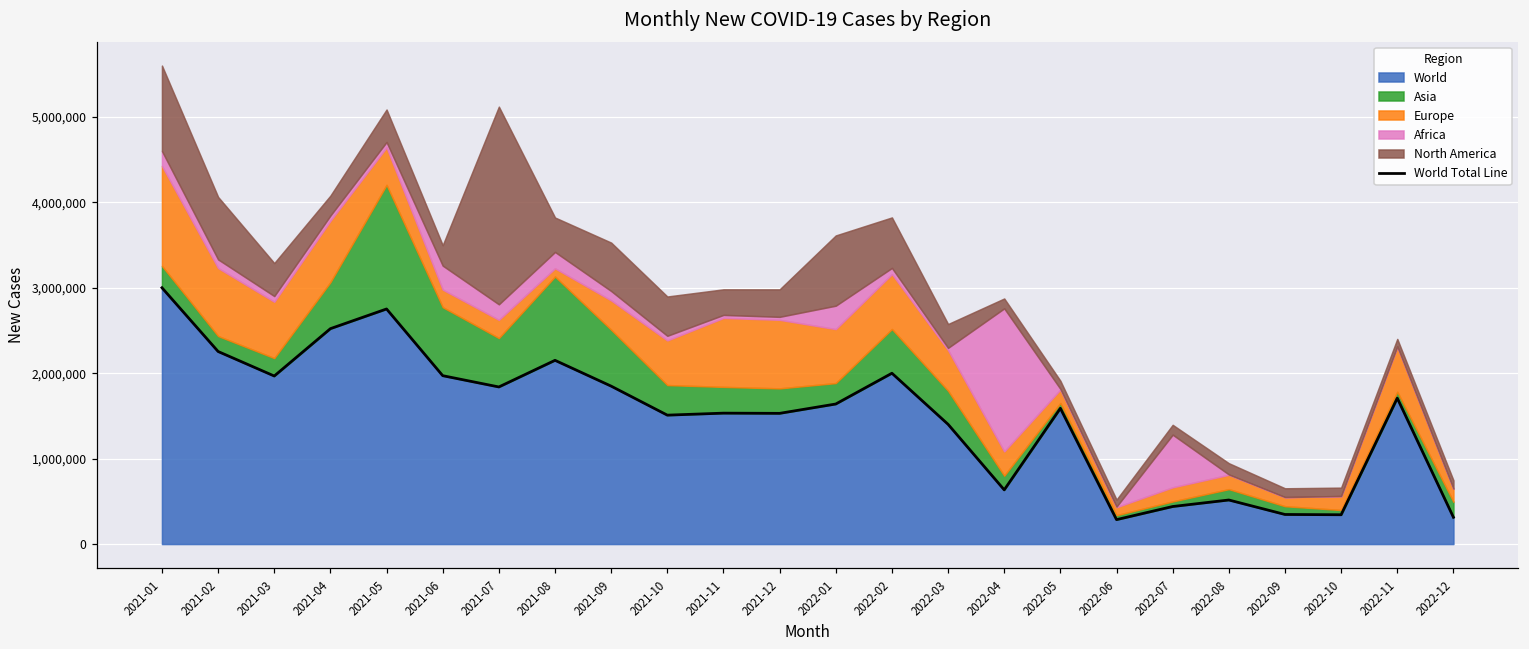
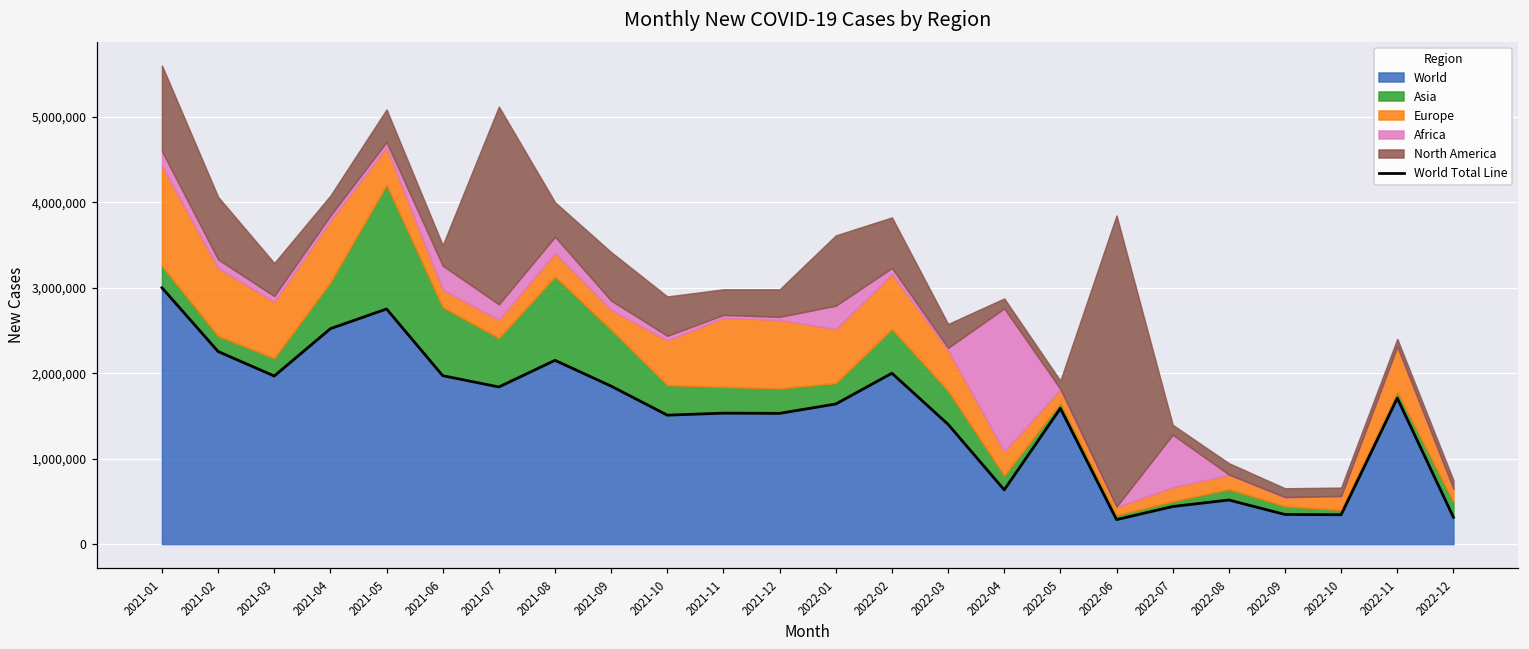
  {
    "World": {
      "2021-01": "3,000,000",
      "2021-02": "2,300,000",
      "2021-03": "2,000,000",
      "2021-04": "2,500,000",
      "2021-05": "2,800,000",
      "2021-06": "2,000,000",
      "2021-07": "1,800,000",
      "2021-08": "2,200,000",
      "2021-09": "1,800,000",
      "2021-10": "1,500,000",
      "2021-11": "1,500,000",
      "2021-12": "1,500,000",
      "2022-01": "1,600,000",
      "2022-02": "2,000,000",
      "2022-03": "1,400,000",
      "2022-04": "600,000",
      "2022-05": "1,600,000",
      "2022-06": "300,000",
      "2022-07": "400,000",
      "2022-08": "500,000",
      "2022-09": "300,000",
      "2022-10": "300,000",
      "2022-11": "1,700,000",
      "2022-12": "300,000"
    },
    "Asia": {
      "2021-01": "300,000",
      "2021-02": "200,000",
      "2021-03": "200,000",
      "2021-04": "500,000",
      "2021-05": "1,500,000",
      "2021-06": "800,000",
      "2021-07": "600,000",
      "2021-08": "1,000,000",
      "2021-09": "700,000",
      "2021-10": "400,000",
      "2021-11": "300,000",
      "2021-12": "300,000",
      "2022-01": "200,000",
      "2022-02": "500,000",
      "2022-03": "400,000",
      "2022-04": "200,000",
      "2022-05": "100,000",
      "2022-06": "100,000",
      "2022-07": "100,000",
      "2022-08": "100,000",
      "2022-09": "100,000",
      "2022-10": "100,000",
      "2022-11": "100,000",
      "2022-12": "200,000"
    },
    "Europe": {
      "2021-01": "1,200,000",
      "2021-02": "800,000",
      "2021-03": "700,000",
      "2021-04": "700,000",
      "2021-05": "400,000",
      "2021-06": "200,000",
      "2021-07": "200,000",
-     "2021-08": "100,000",
-     "2021-09": "300,000",
+     "2021-08": "300,000",
+     "2021-09": "200,000",
      "2021-10": "500,000",
      "2021-11": "800,000",
      "2021-12": "800,000",
      "2022-01": "600,000",
      "2022-02": "600,000",
      "2022-04": "300,000",
      "2022-07": "200,000"
    },
    "Africa": {
      "2021-01": "200,000",
      "2021-02": "100,000",
      "2021-03": "100,000",
      "2021-04": "100,000",
      "2021-05": "100,000",
      "2021-06": "300,000",
      "2021-07": "200,000",
      "2021-08": "200,000",
      "2021-09": "100,000",
      "2021-10": "100,000",
      "2021-11": "0",
      "2021-12": "0",
      "2022-01": "300,000",
      "2022-02": "100,000",
      "2022-04": "1,700,000",
      "2022-07": "600,000"
    },
    "North America": {
      "2021-01": "1,000,000",
      "2021-02": "700,000",
      "2021-03": "400,000",
      "2021-04": "200,000",
      "2021-05": "400,000",
      "2021-06": "200,000",
      "2021-07": "2,300,000",
      "2021-08": "400,000",
      "2021-09": "600,000",
      "2021-10": "500,000",
      "2021-11": "300,000",
      "2021-12": "300,000",
      "2022-01": "800,000",
      "2022-02": "600,000",
      "2022-03": "300,000",
      "2022-04": "100,000",
      "2022-05": "100,000",
-     "2022-06": "100,000",
+     "2022-06": "3,400,000",
      "2022-07": "100,000",
      "2022-08": "100,000",
      "2022-09": "100,000",
      "2022-10": "100,000",
      "2022-11": "100,000",
      "2022-12": "100,000"
    }
  }
